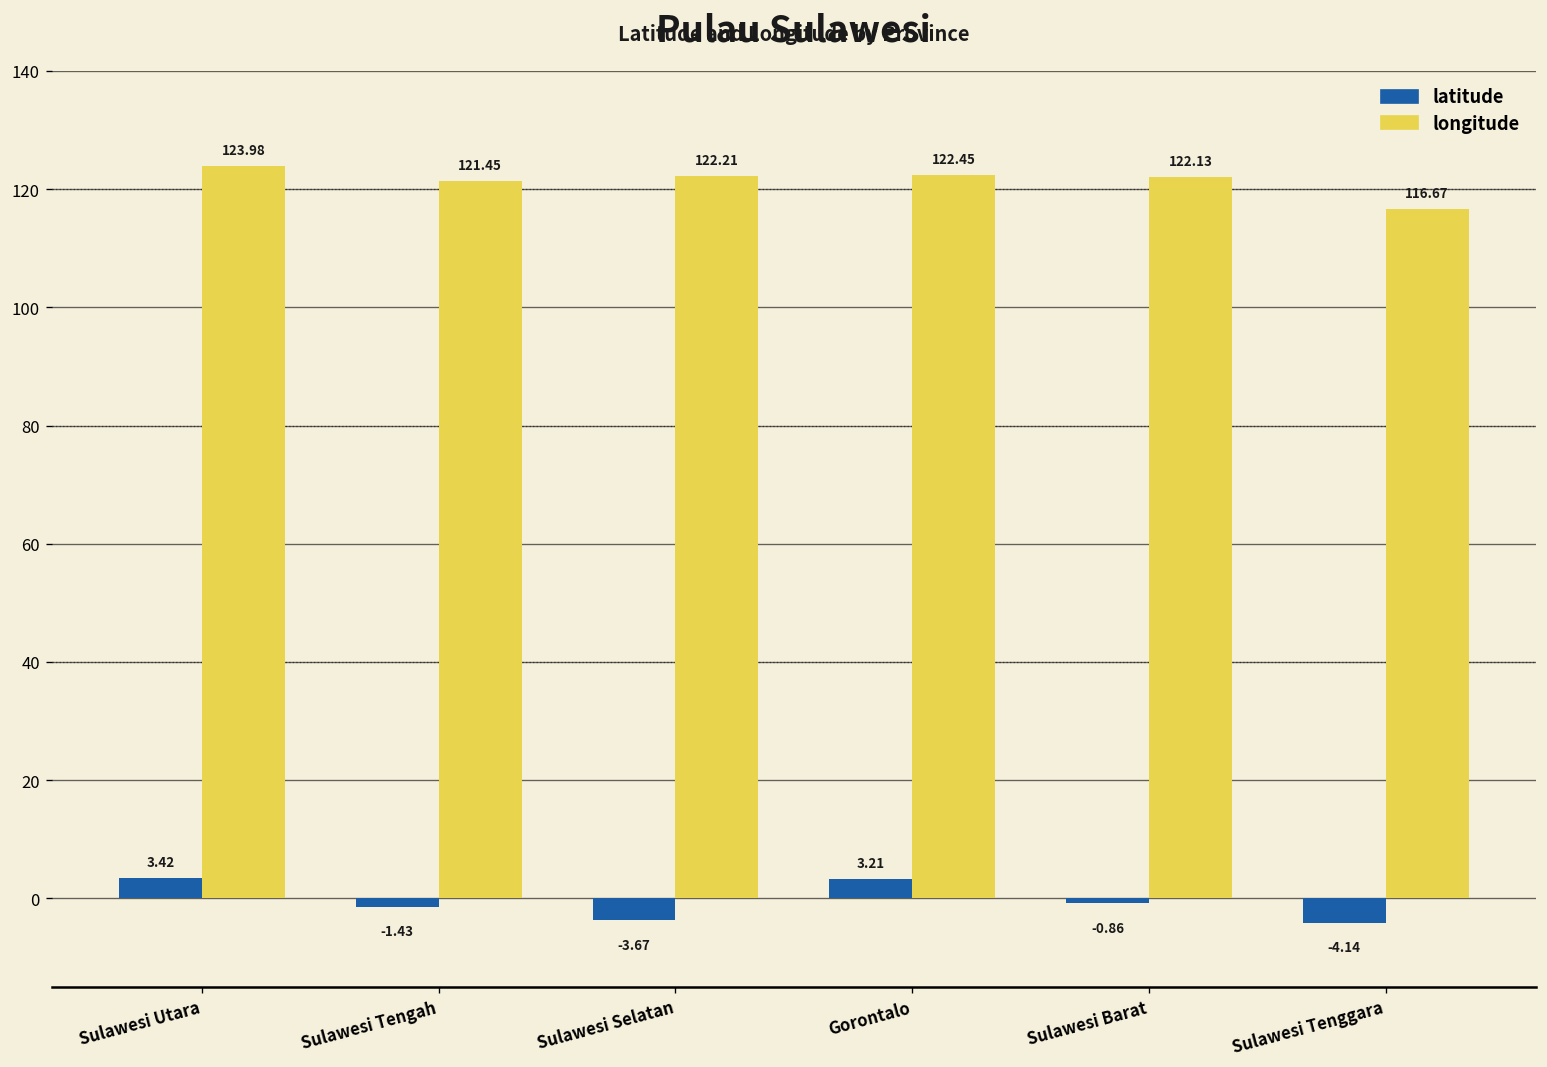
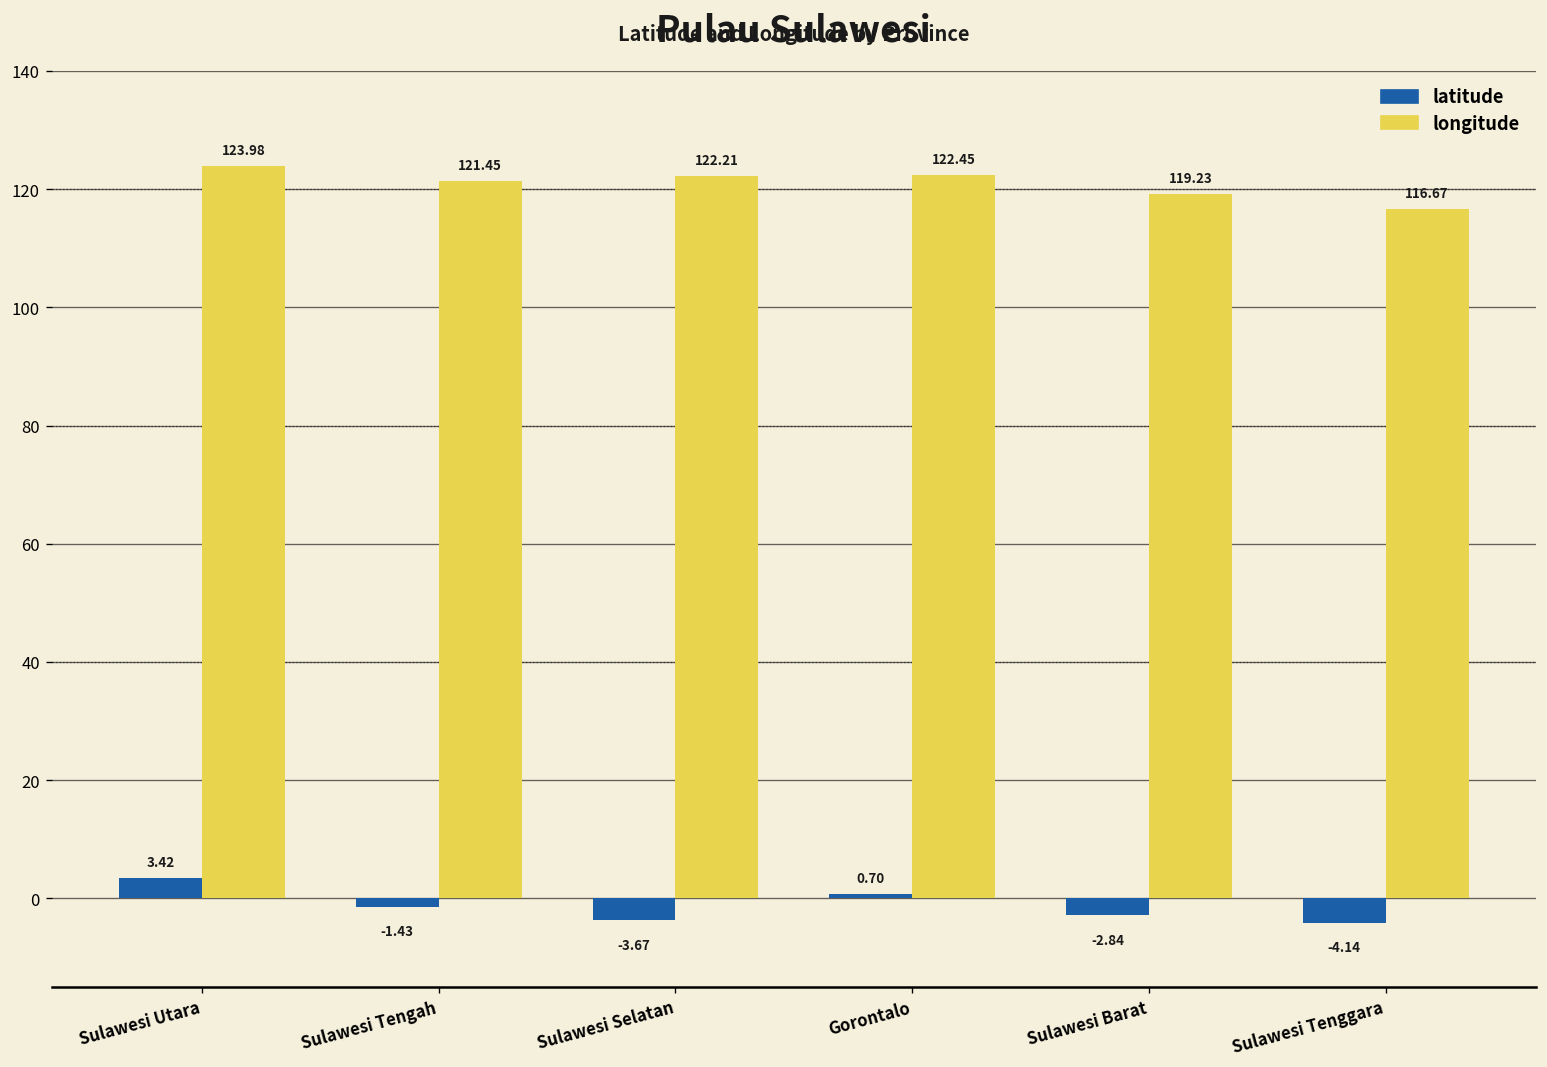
  {
    "latitude": {
      "Sulawesi Utara": 3.42,
      "Sulawesi Tengah": -1.43,
      "Sulawesi Selatan": -3.67,
-     "Gorontalo": 3.21,
-     "Sulawesi Barat": -0.86,
+     "Gorontalo": 0.70,
+     "Sulawesi Barat": -2.84,
      "Sulawesi Tenggara": -4.14
    },
    "longitude": {
      "Sulawesi Utara": 123.98,
      "Sulawesi Tengah": 121.45,
      "Sulawesi Selatan": 122.21,
      "Gorontalo": 122.45,
-     "Sulawesi Barat": 122.13,
+     "Sulawesi Barat": 119.23,
      "Sulawesi Tenggara": 116.67
    }
  }
